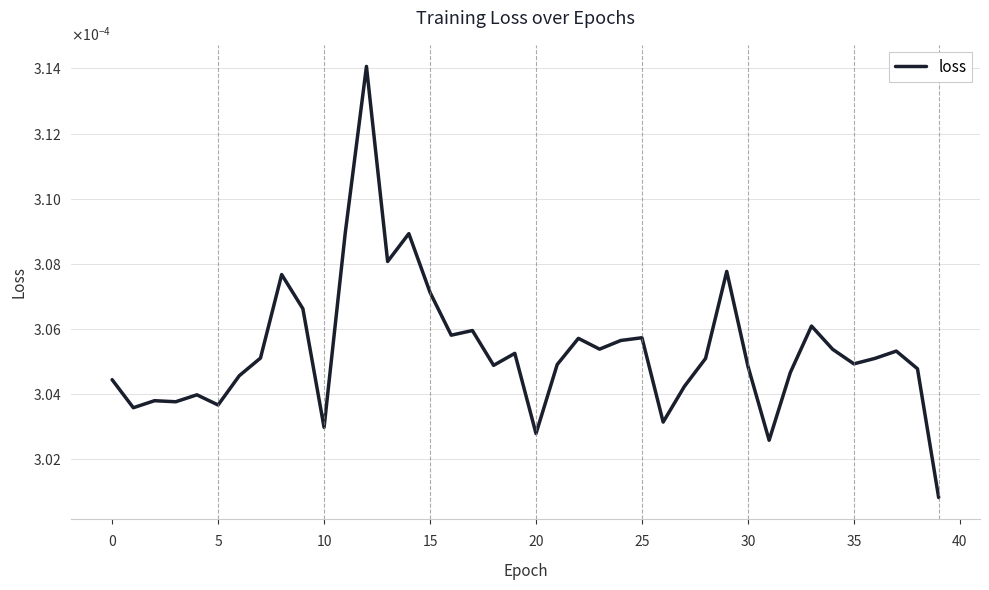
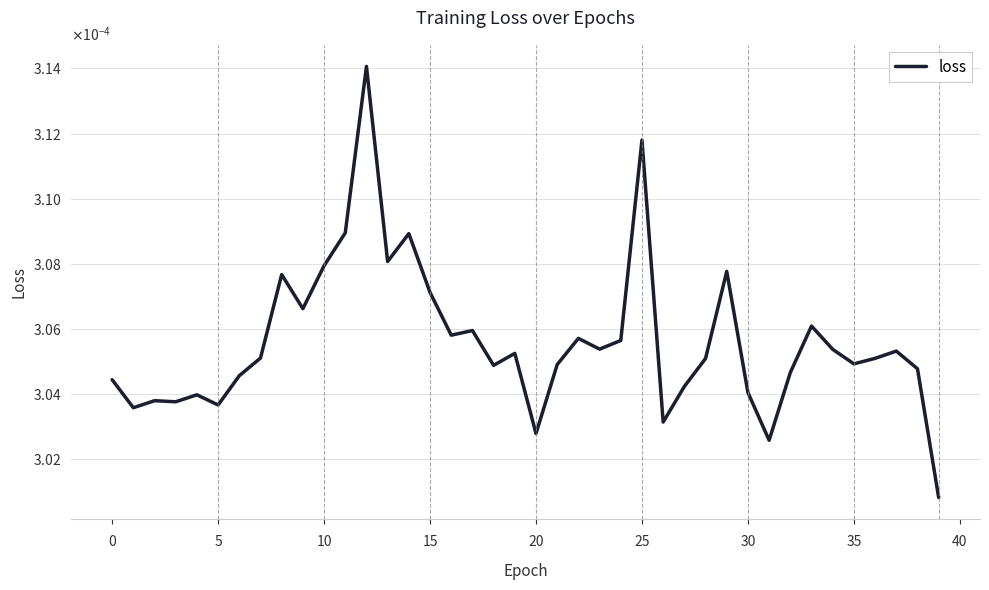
  {
    "0": 0.0003044,
    "5": 0.0003037,
-   "10": 0.0003030,
+   "10": 0.0003079,
    "15": 0.0003071,
    "20": 0.0003028,
-   "25": 0.0003057,
-   "30": 0.0003049,
+   "25": 0.0003118,
+   "30": 0.0003041,
    "35": 0.0003049
  }
